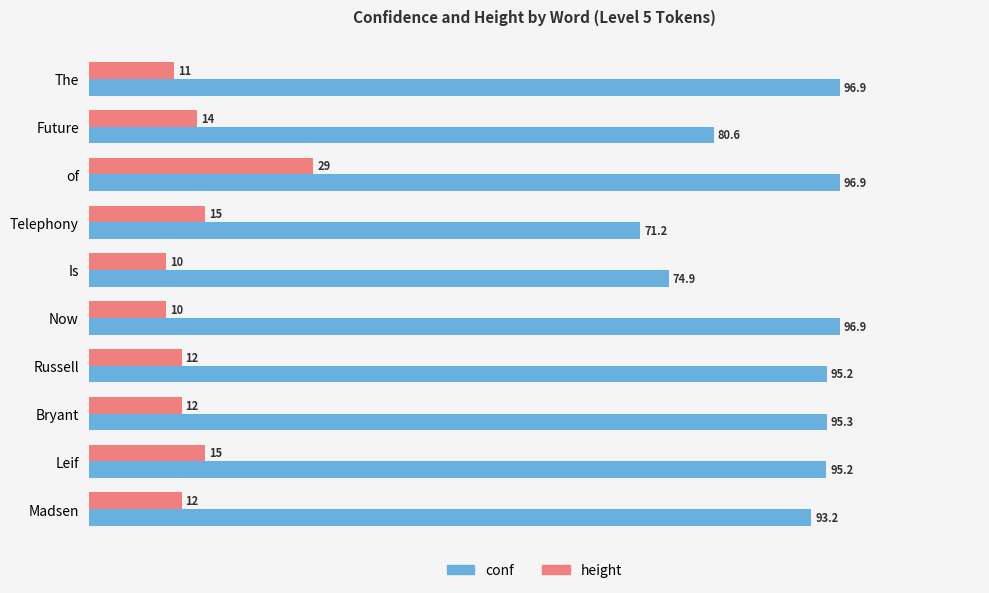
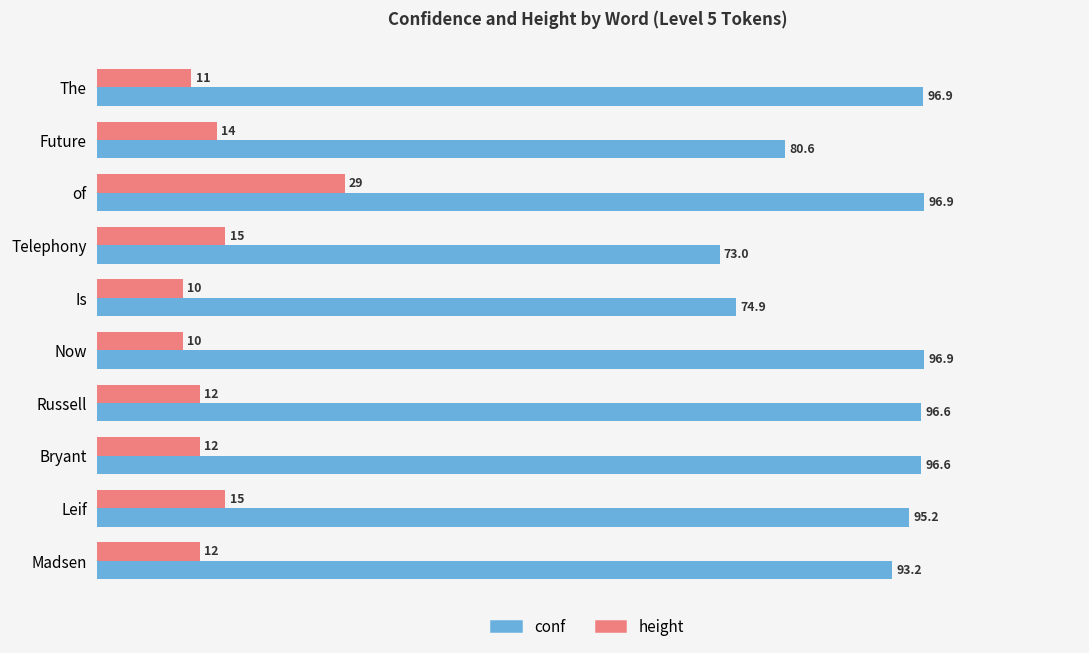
  {
    "conf": {
      "The": 96.9,
      "Future": 80.6,
      "of": 96.9,
-     "Telephony": 71.2,
+     "Telephony": 73.0,
      "Is": 74.9,
      "Now": 96.9,
-     "Russell": 95.2,
-     "Bryant": 95.3,
+     "Russell": 96.6,
+     "Bryant": 96.6,
      "Leif": 95.2,
      "Madsen": 93.2
    },
    "height": {
      "The": 11,
      "Future": 14,
      "of": 29,
      "Telephony": 15,
      "Is": 10,
      "Now": 10,
      "Russell": 12,
      "Bryant": 12,
      "Leif": 15,
      "Madsen": 12
    }
  }
